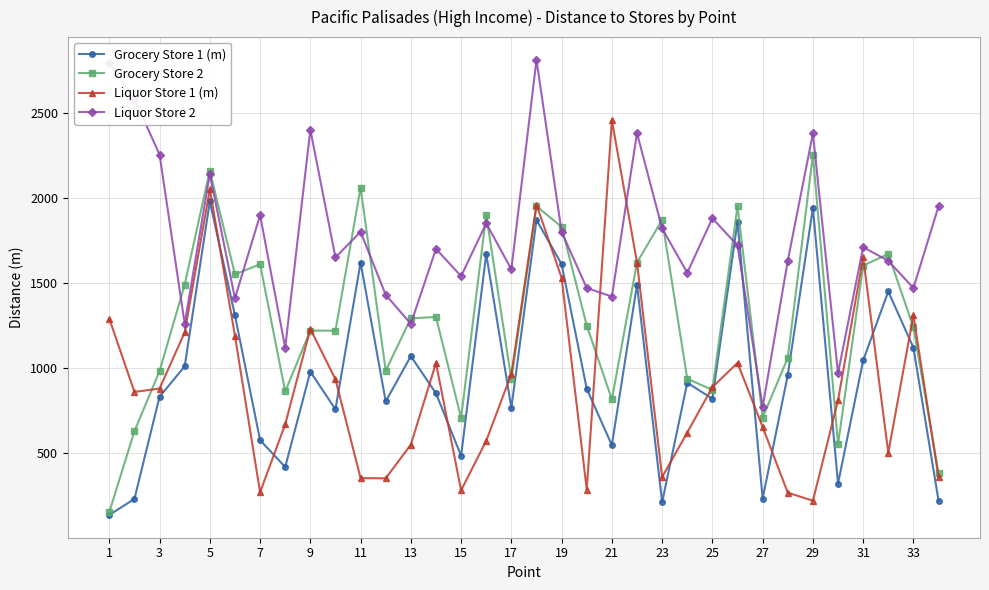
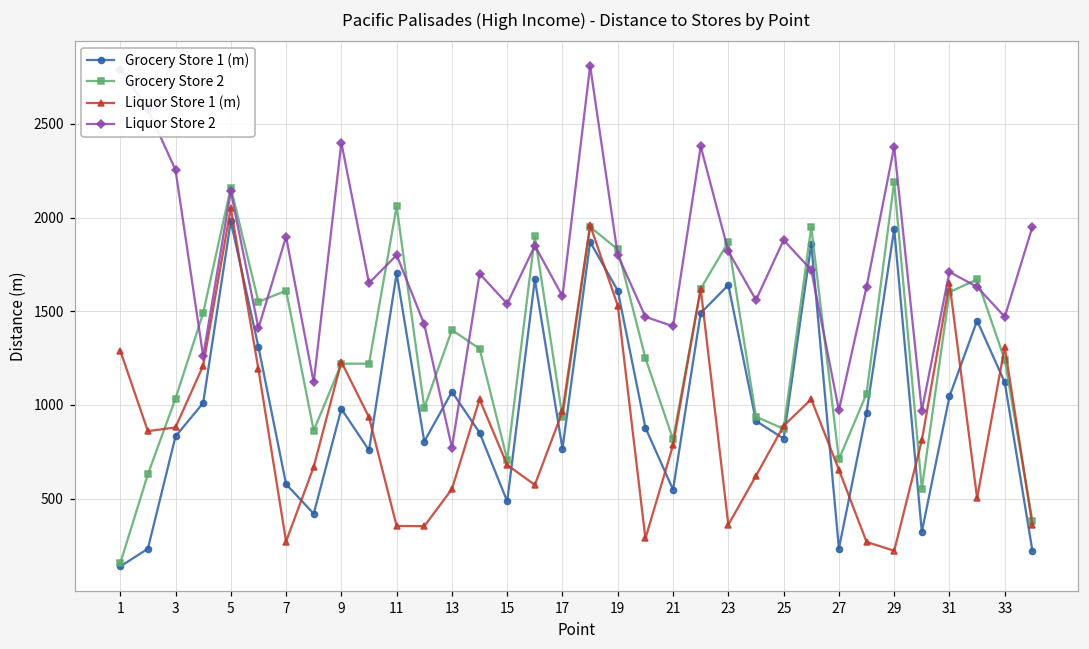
  {
    "Grocery Store 1 (m)": {
      "1": 140,
      "3": 830,
      "5": 1980,
      "7": 580,
      "9": 980,
-     "11": 1620,
+     "11": 1700,
      "13": 1070,
      "15": 480,
      "17": 770,
      "19": 1610,
      "21": 550,
-     "23": 210,
+     "23": 1640,
      "25": 820,
      "27": 230,
      "29": 1940,
      "31": 1050,
      "33": 1120
    },
    "Grocery Store 2": {
      "1": 150,
-     "3": 980,
+     "3": 1030,
      "5": 2160,
      "7": 1610,
      "11": 2060,
-     "13": 1290,
+     "13": 1400,
      "15": 710,
      "17": 930,
      "19": 1830,
      "21": 820,
      "23": 1870,
      "25": 870,
      "27": 710,
-     "29": 2250,
+     "29": 2190,
      "31": 1600,
      "33": 1240
    },
    "Liquor Store 1 (m)": {
      "1": 1290,
      "3": 880,
      "5": 2050,
      "7": 270,
      "11": 350,
      "13": 550,
-     "15": 280,
+     "15": 680,
      "17": 970,
      "19": 1530,
-     "21": 2460,
+     "21": 780,
      "23": 360,
      "25": 890,
      "27": 650,
      "29": 220,
      "31": 1650,
      "33": 1310
    },
    "Liquor Store 2": {
      "3": 2250,
      "5": 2140,
      "7": 1900,
      "9": 2400,
      "11": 1800,
-     "13": 1260,
+     "13": 770,
      "15": 1540,
      "17": 1580,
      "19": 1800,
      "21": 1420,
      "23": 1820,
      "25": 1880,
-     "27": 770,
+     "27": 970,
      "29": 2380,
      "31": 1710,
      "33": 1470
    }
  }
